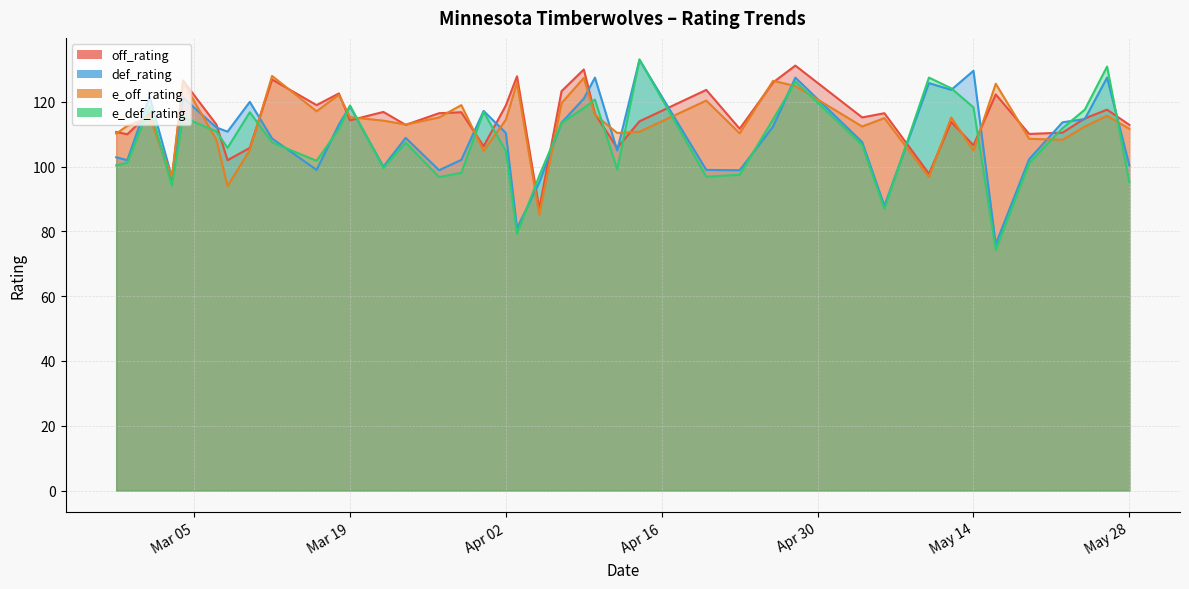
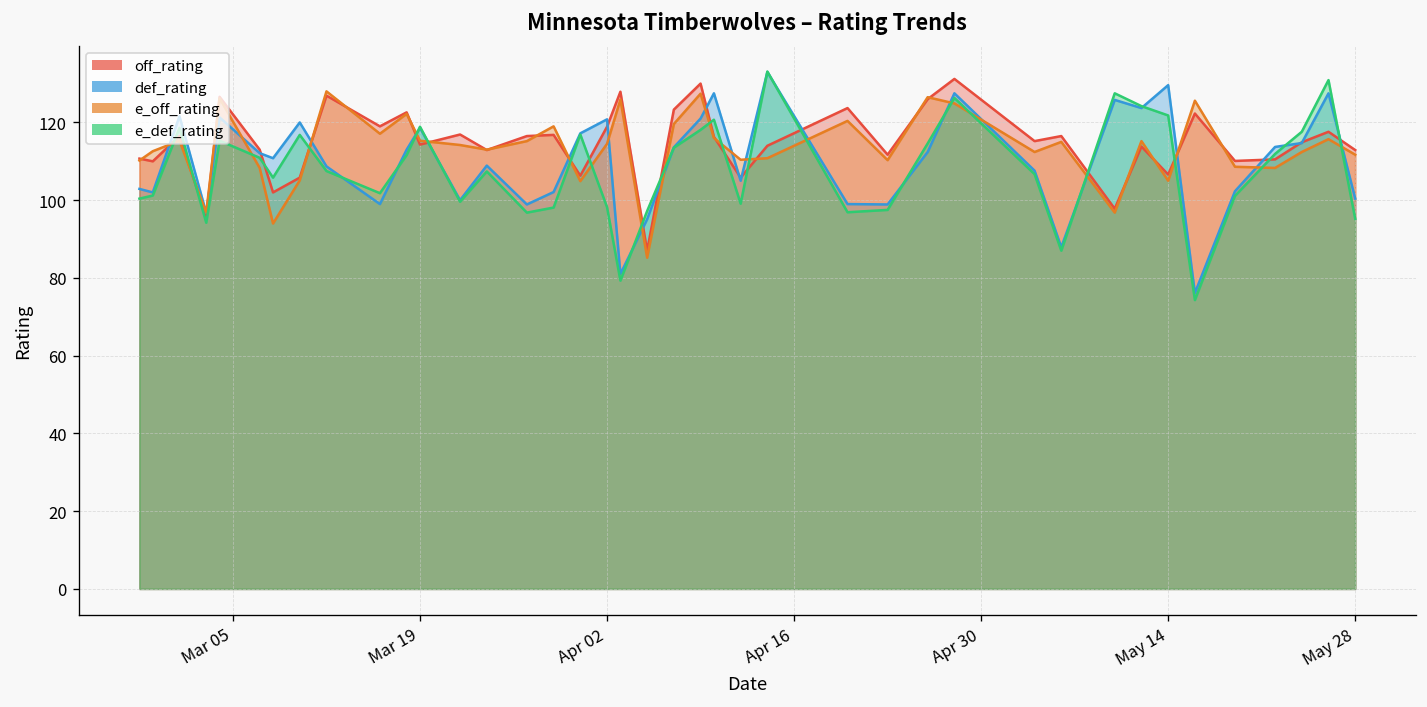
  {
    "def_rating": {
-     "Apr 02": 110,
+     "Apr 02": 121,
      "May 14": 130,
      "May 28": 100
    },
    "e_def_rating": {
-     "Apr 02": 105,
-     "May 14": 118,
+     "Apr 02": 98,
+     "May 14": 122,
      "May 28": 95
    }
  }
